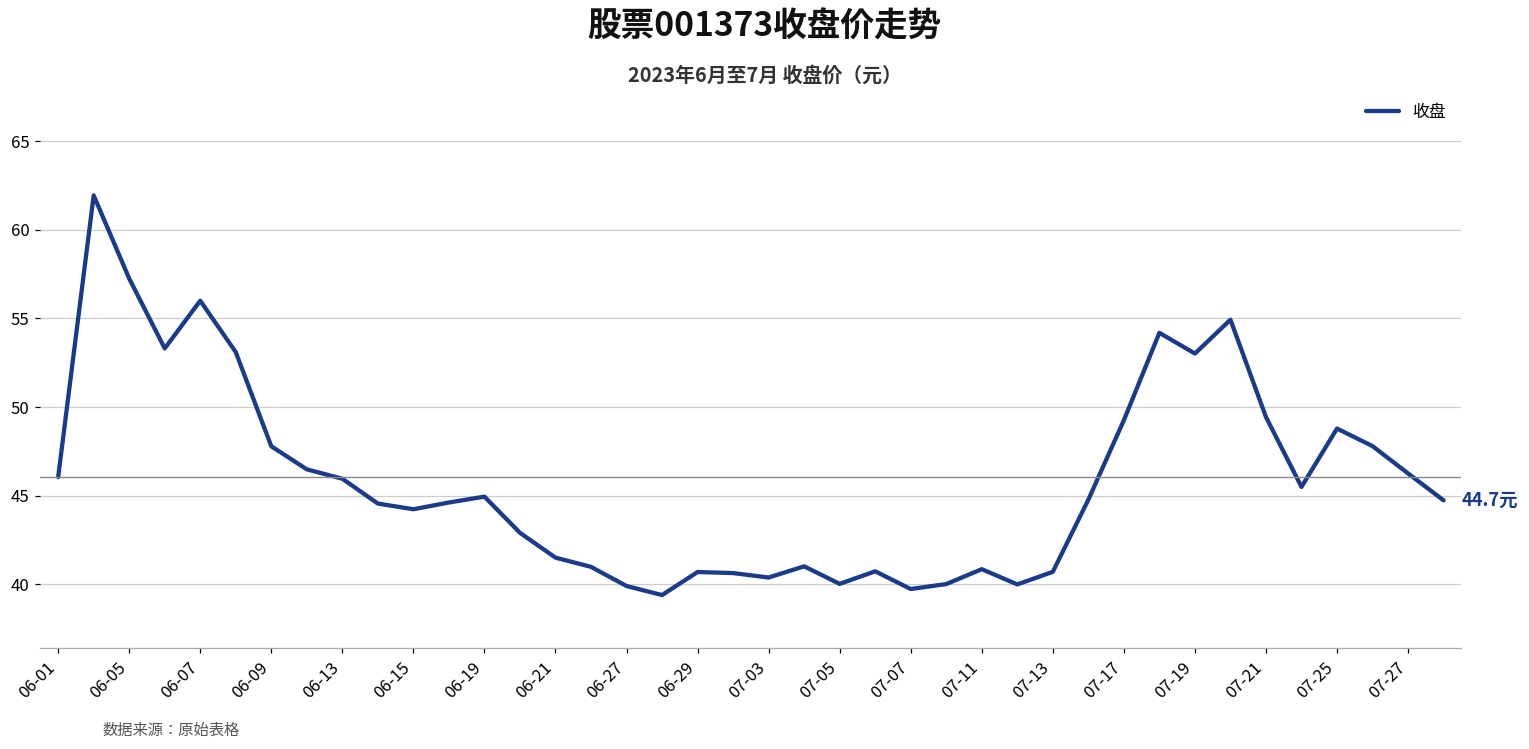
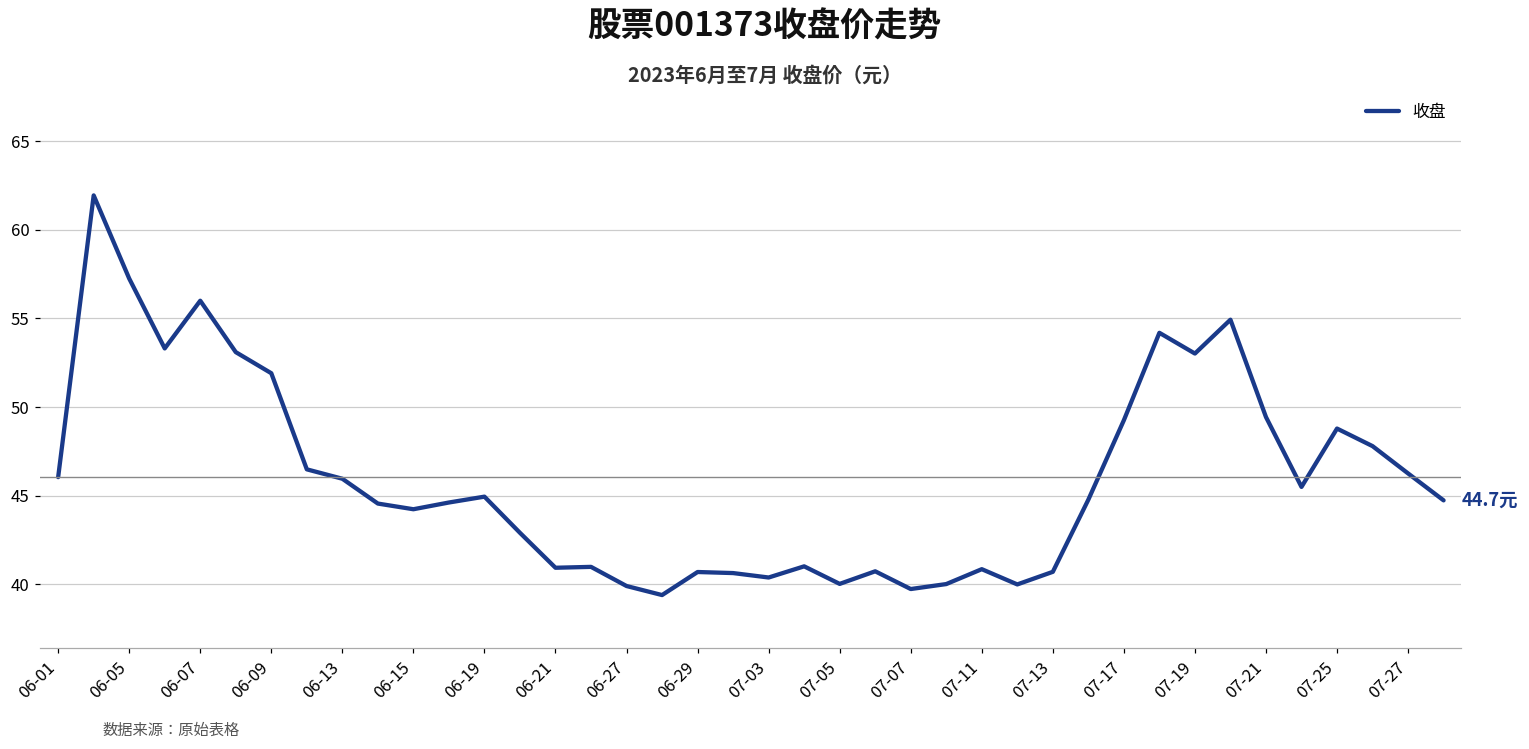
  {
    "06-01": 46.1,
    "06-05": 57.3,
    "06-07": 56.0,
-   "06-09": 47.8,
+   "06-09": 51.9,
    "06-13": 46.0,
    "06-15": 44.2,
    "06-19": 45.0,
-   "06-21": 41.5,
+   "06-21": 40.9,
    "06-27": 39.9,
    "06-29": 40.7,
    "07-03": 40.4,
    "07-05": 40.0,
    "07-07": 39.7,
    "07-11": 40.9,
    "07-13": 40.7,
    "07-17": 49.3,
    "07-19": 53.0,
    "07-21": 49.4,
    "07-25": 48.8,
    "07-27": 46.3
  }
